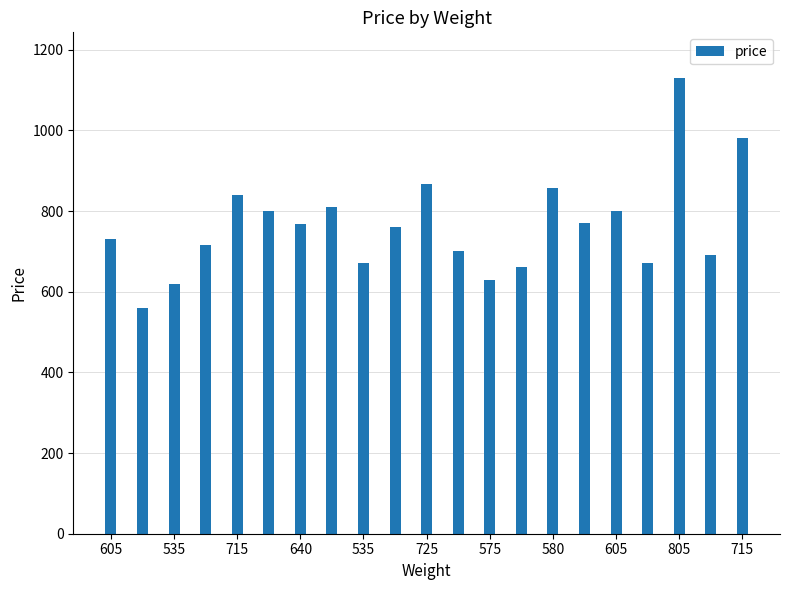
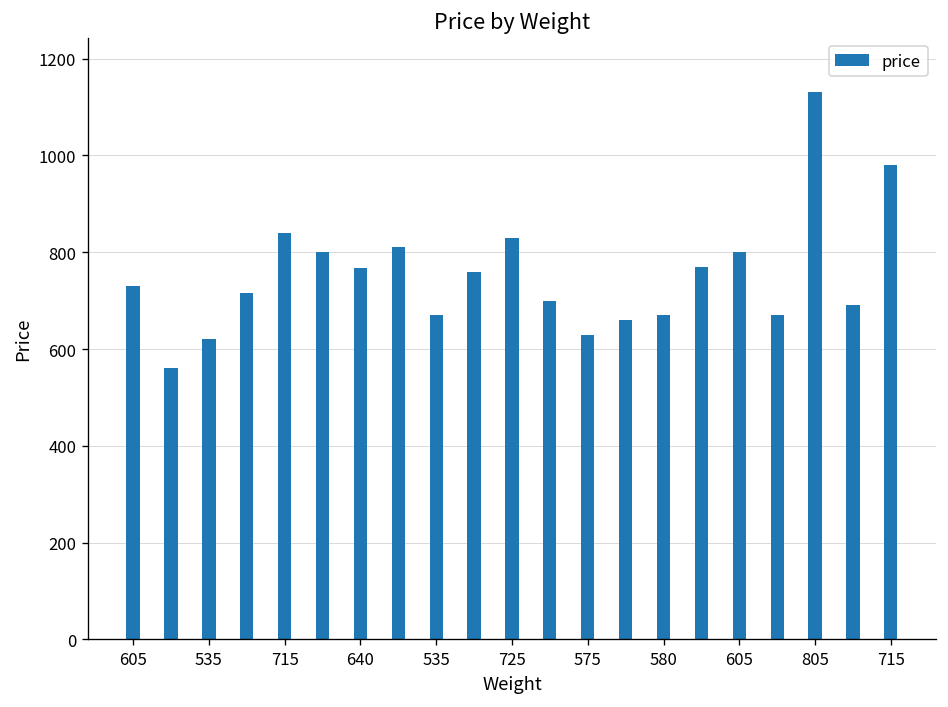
  {
    "640": 770,
-   "725": 870,
+   "725": 830,
    "575": 630,
-   "580": 860,
+   "580": 670,
    "805": 1130
  }
